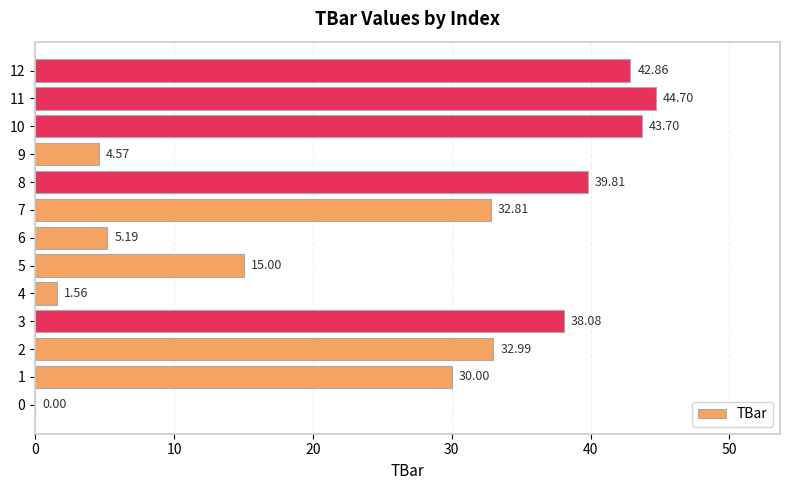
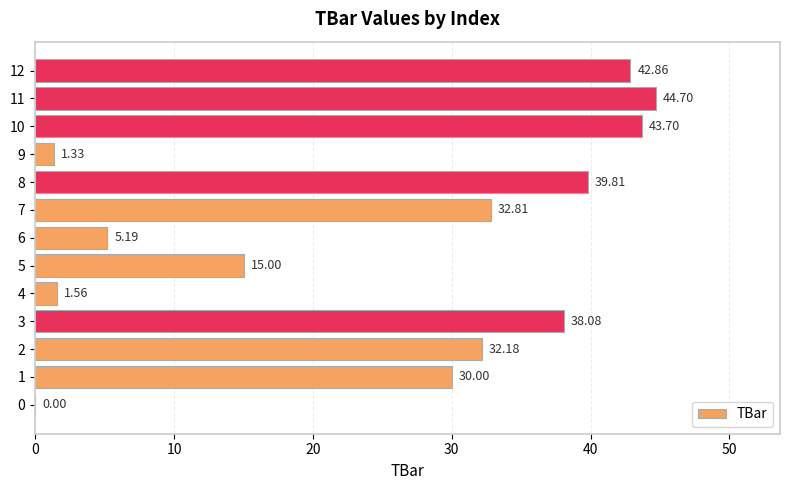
  {
    "12": 42.86,
    "11": 44.70,
    "10": 43.70,
-   "9": 4.57,
+   "9": 1.33,
    "8": 39.81,
    "7": 32.81,
    "6": 5.19,
    "5": 15.00,
    "4": 1.56,
    "3": 38.08,
-   "2": 32.99,
+   "2": 32.18,
    "1": 30.00,
    "0": 0.00
  }
